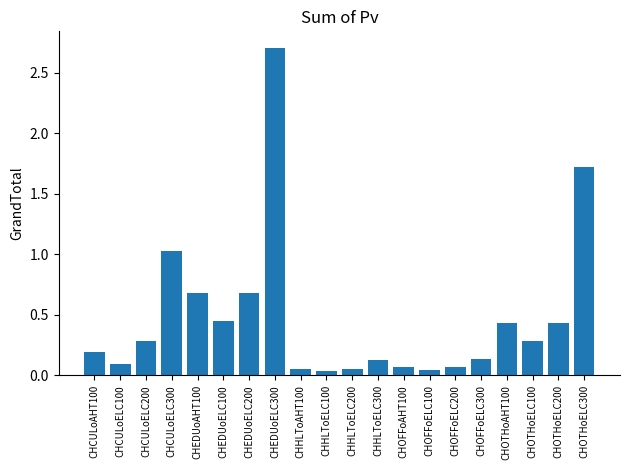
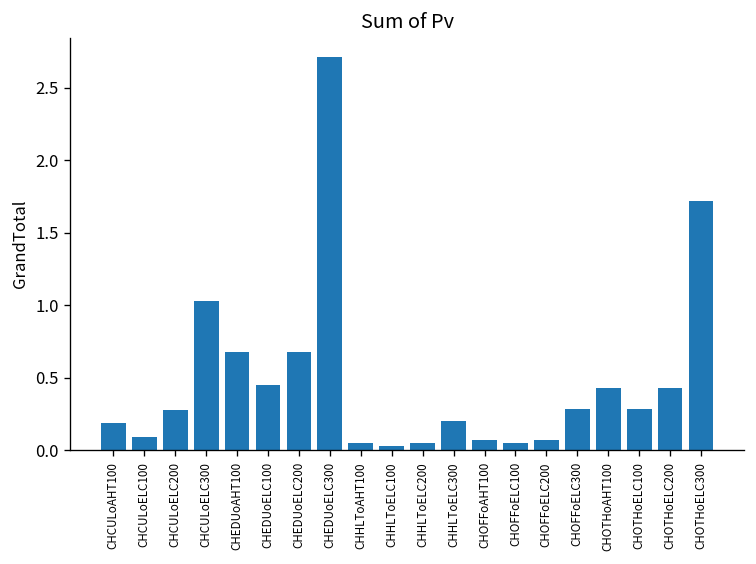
  {
    "CHCULoAHT100": 0.19,
    "CHCULoELC100": 0.09,
    "CHCULoELC200": 0.28,
    "CHCULoELC300": 1.03,
    "CHEDUoAHT100": 0.68,
    "CHEDUoELC100": 0.45,
    "CHEDUoELC200": 0.68,
    "CHEDUoELC300": 2.71,
    "CHHLToAHT100": 0.05,
    "CHHLToELC100": 0.03,
    "CHHLToELC200": 0.05,
-   "CHHLToELC300": 0.12,
+   "CHHLToELC300": 0.20,
    "CHOFFoAHT100": 0.07,
    "CHOFFoELC100": 0.05,
    "CHOFFoELC200": 0.07,
-   "CHOFFoELC300": 0.13,
+   "CHOFFoELC300": 0.29,
    "CHOTHoAHT100": 0.43,
    "CHOTHoELC100": 0.29,
    "CHOTHoELC200": 0.43,
    "CHOTHoELC300": 1.72
  }
